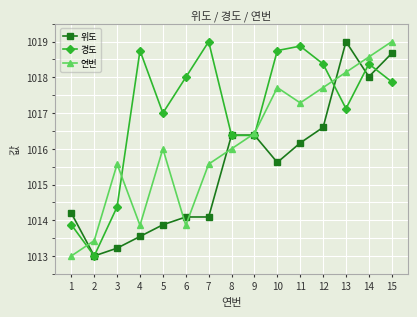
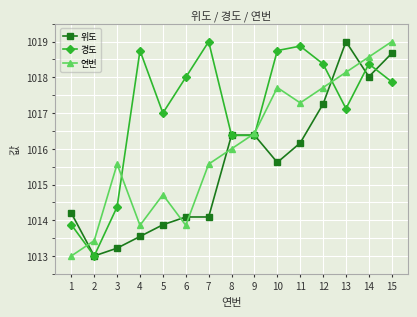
  {
    "위도": {
      "1": 1014.2,
      "3": 1013.2,
      "4": 1013.5,
      "5": 1013.9,
      "6": 1014.1,
      "7": 1014.1,
      "10": 1015.6,
      "11": 1016.2,
-     "12": 1016.6,
+     "12": 1017.3,
      "13": 1019.0,
      "14": 1018.0,
      "15": 1018.7
    },
    "경도": {
      "1": 1013.9,
      "3": 1014.4,
      "4": 1018.7,
      "5": 1017.0,
      "6": 1018.0,
      "7": 1019.0,
      "10": 1018.7,
      "11": 1018.9,
      "12": 1018.4,
      "13": 1017.1,
      "14": 1018.4,
      "15": 1017.9
    },
    "연번": {
      "1": 1013.0,
      "2": 1013.4,
      "3": 1015.6,
      "4": 1013.9,
-     "5": 1016.0,
+     "5": 1014.7,
      "6": 1013.9,
      "7": 1015.6,
      "8": 1016.0,
      "10": 1017.7,
      "11": 1017.3,
      "12": 1017.7,
      "13": 1018.1,
      "14": 1018.6,
      "15": 1019.0
    }
  }
